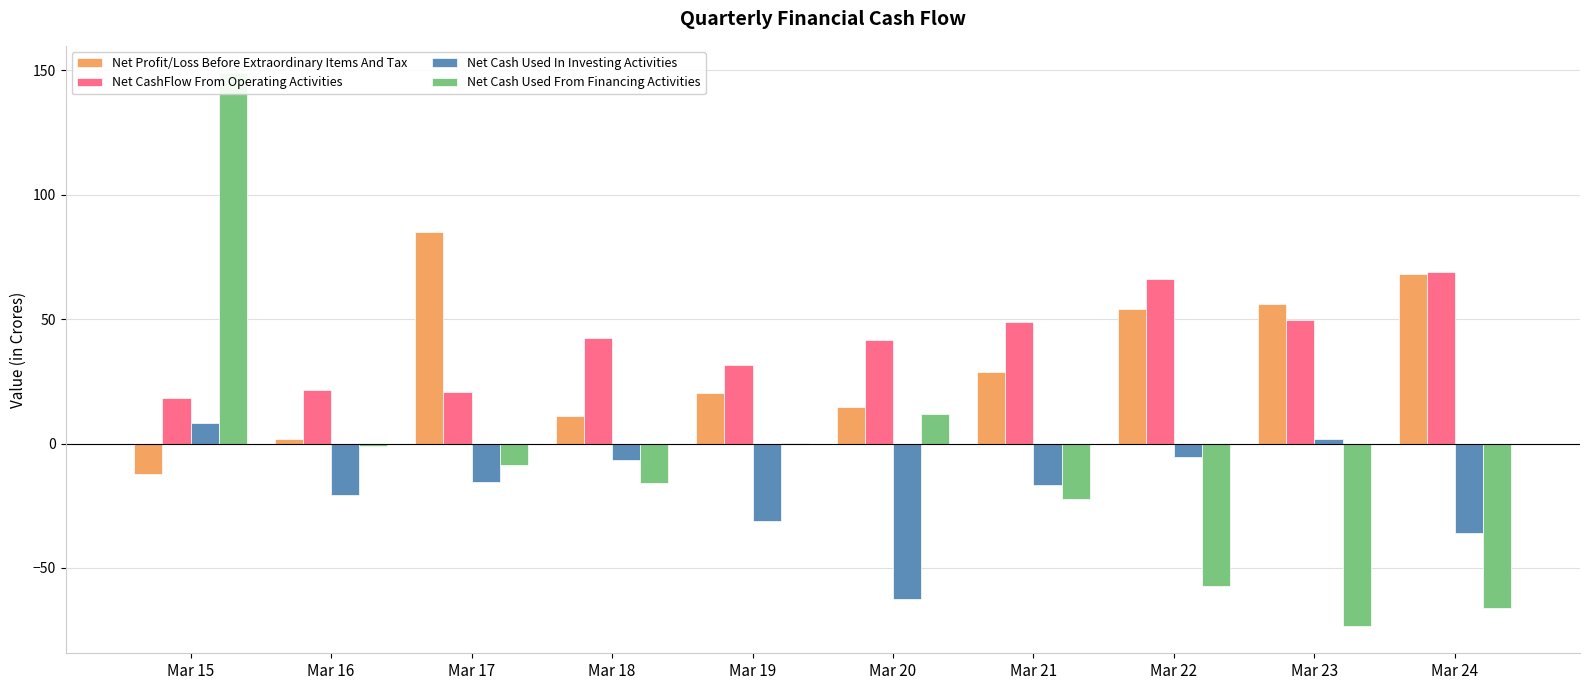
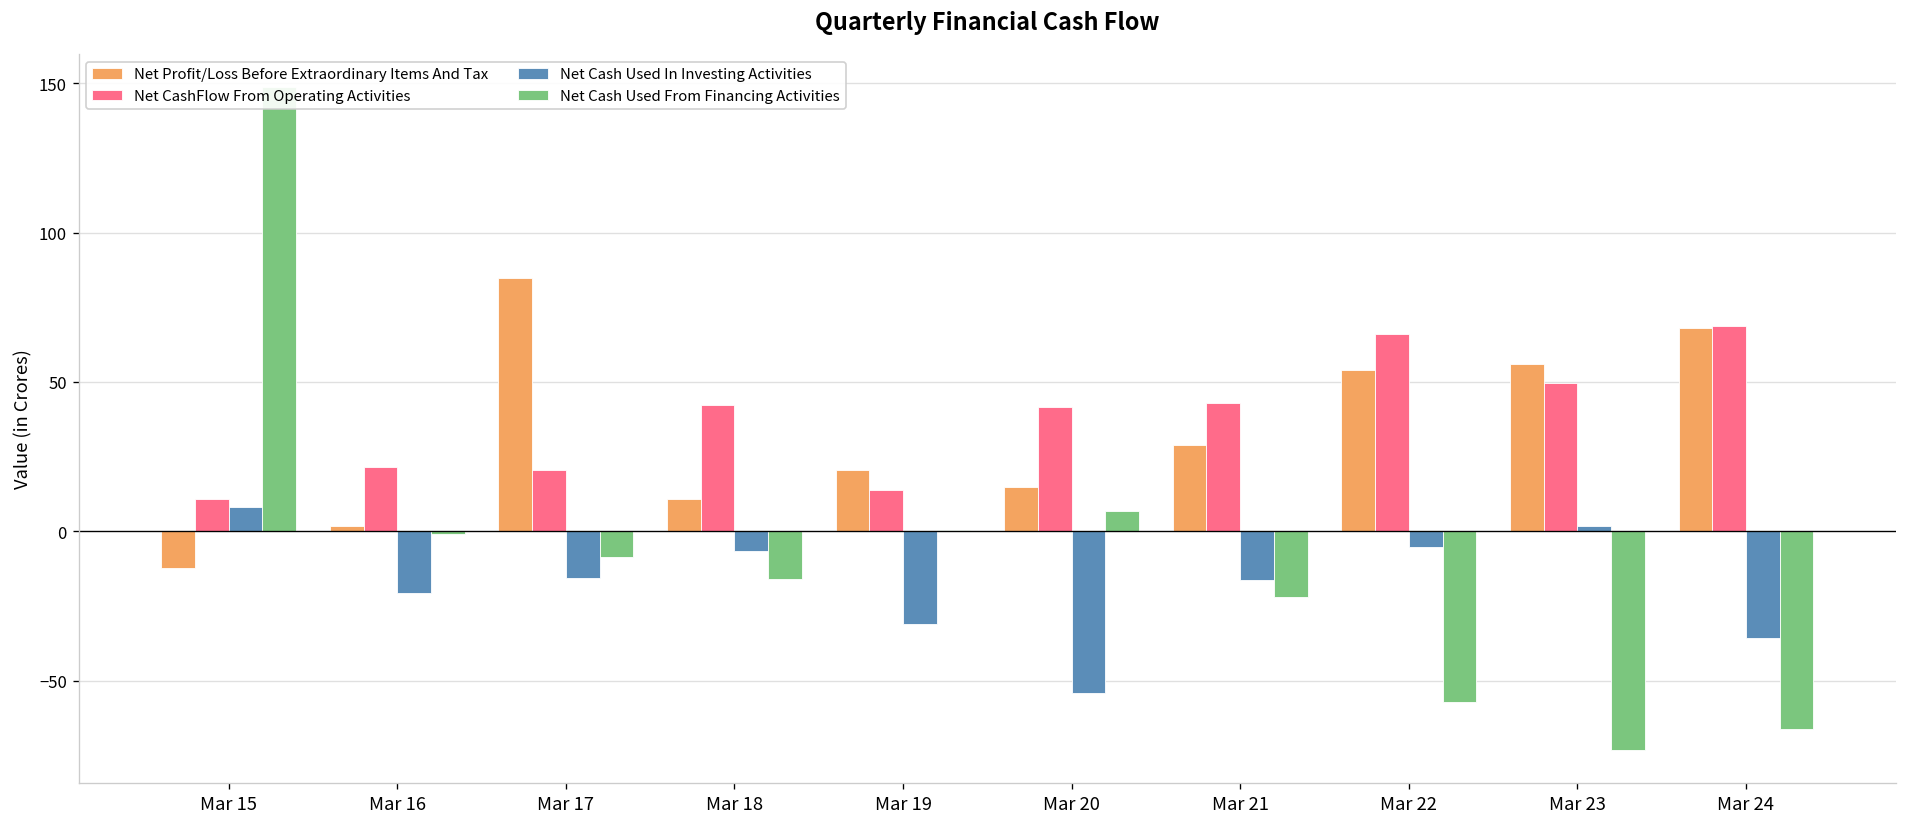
  {
    "Net Profit/Loss Before Extraordinary Items And Tax": {
      "Mar 15": -12,
      "Mar 16": 2,
      "Mar 17": 85,
      "Mar 18": 11,
      "Mar 19": 20,
      "Mar 20": 15,
      "Mar 21": 29,
      "Mar 22": 54,
      "Mar 23": 56,
      "Mar 24": 68
    },
    "Net CashFlow From Operating Activities": {
-     "Mar 15": 18,
+     "Mar 15": 11,
      "Mar 16": 22,
      "Mar 17": 21,
      "Mar 18": 42,
-     "Mar 19": 32,
+     "Mar 19": 14,
      "Mar 20": 41,
-     "Mar 21": 49,
+     "Mar 21": 43,
      "Mar 22": 66,
      "Mar 23": 50,
      "Mar 24": 69
    },
    "Net Cash Used In Investing Activities": {
      "Mar 15": 8,
      "Mar 16": -21,
      "Mar 17": -15,
      "Mar 18": -6,
      "Mar 19": -31,
-     "Mar 20": -62,
+     "Mar 20": -54,
      "Mar 21": -16,
      "Mar 22": -5,
      "Mar 23": 2,
      "Mar 24": -36
    },
    "Net Cash Used From Financing Activities": {
      "Mar 16": -1,
      "Mar 17": -8,
      "Mar 18": -16,
-     "Mar 20": 12,
+     "Mar 20": 7,
      "Mar 21": -22,
      "Mar 22": -57,
      "Mar 23": -73,
      "Mar 24": -66
    }
  }
